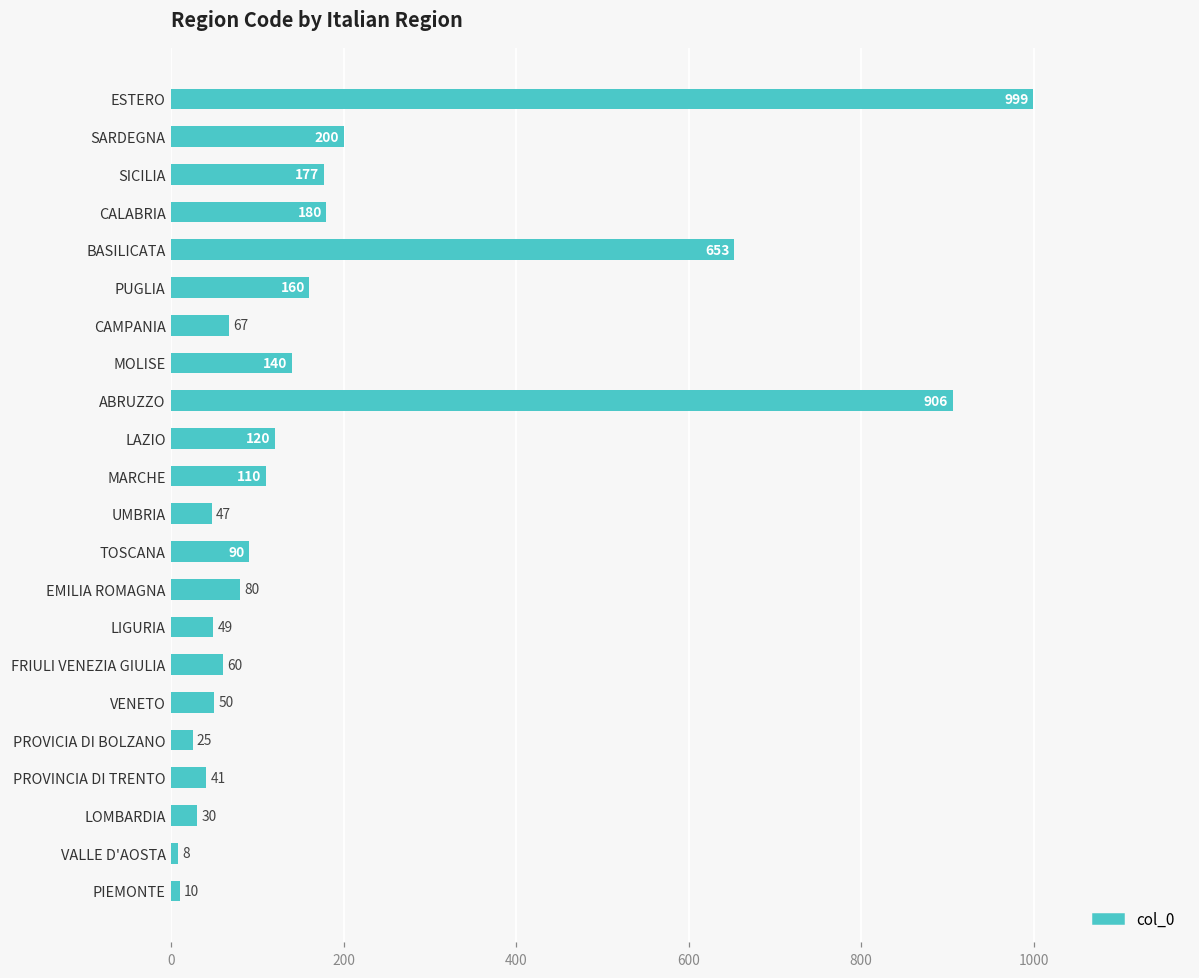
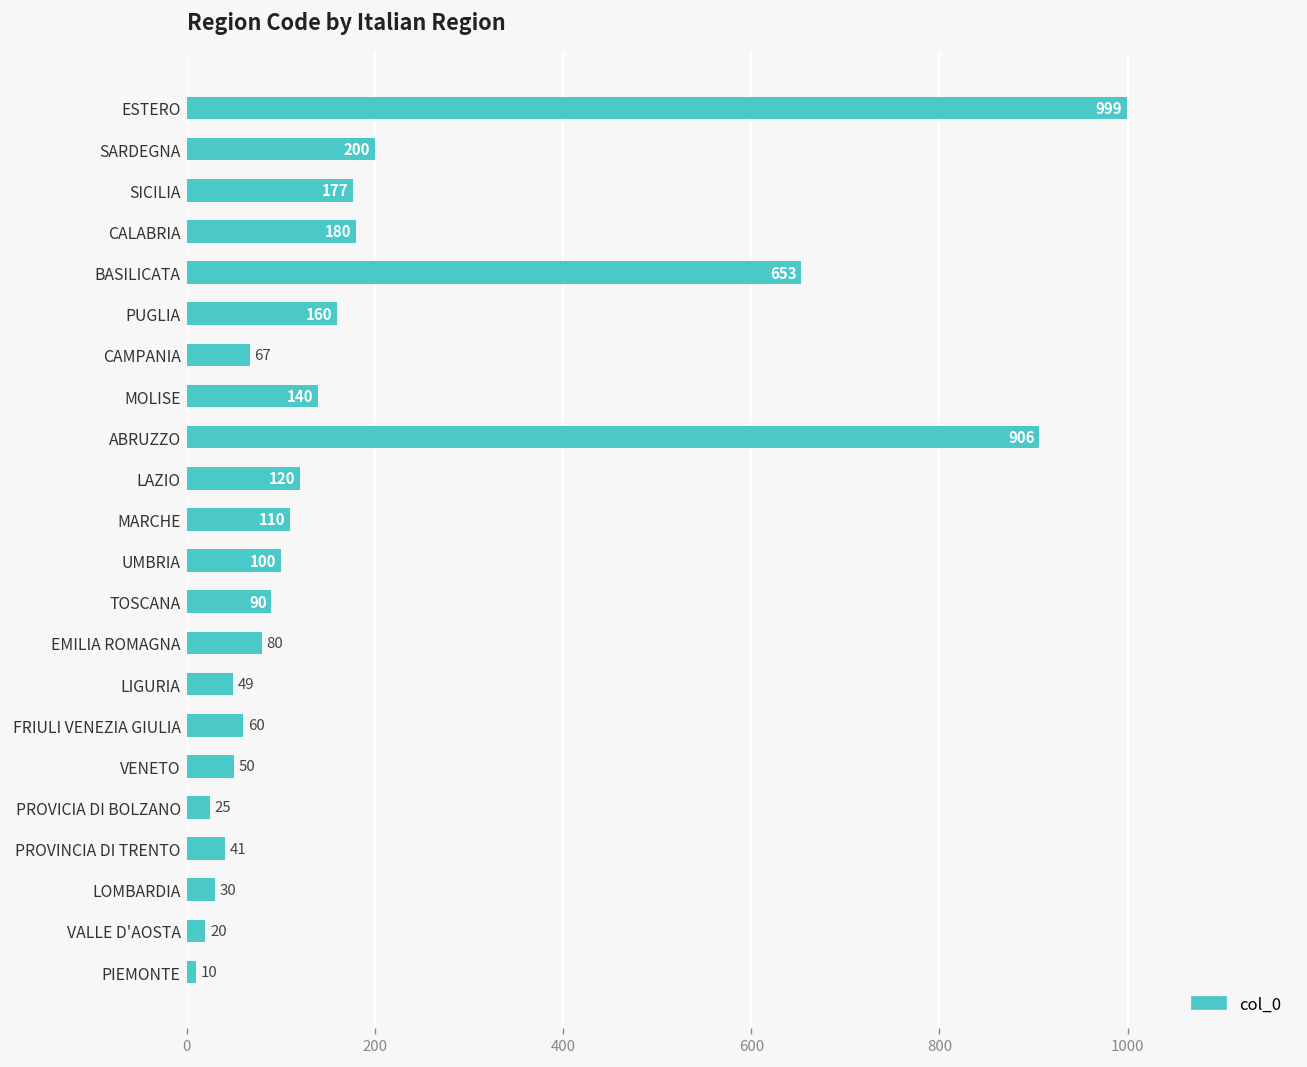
  {
    "ESTERO": 999,
    "SARDEGNA": 200,
    "SICILIA": 177,
    "CALABRIA": 180,
    "BASILICATA": 653,
    "PUGLIA": 160,
    "CAMPANIA": 67,
    "MOLISE": 140,
    "ABRUZZO": 906,
    "LAZIO": 120,
    "MARCHE": 110,
-   "UMBRIA": 47,
+   "UMBRIA": 100,
    "TOSCANA": 90,
    "EMILIA ROMAGNA": 80,
    "LIGURIA": 49,
    "FRIULI VENEZIA GIULIA": 60,
    "VENETO": 50,
    "PROVICIA DI BOLZANO": 25,
    "PROVINCIA DI TRENTO": 41,
    "LOMBARDIA": 30,
-   "VALLE D'AOSTA": 8,
+   "VALLE D'AOSTA": 20,
    "PIEMONTE": 10
  }
